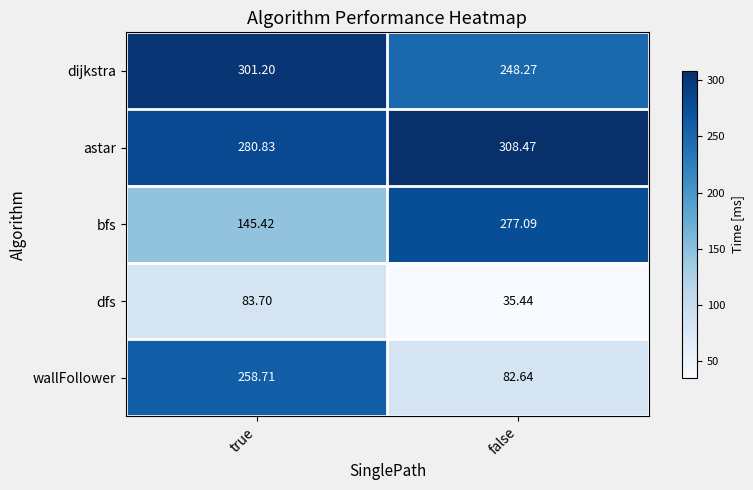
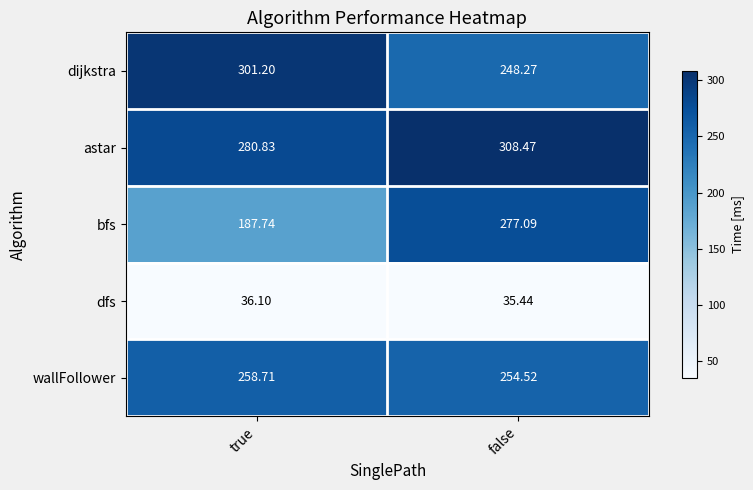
  {
    "dijkstra": {
      "true": 301.20,
      "false": 248.27
    },
    "astar": {
      "true": 280.83,
      "false": 308.47
    },
    "bfs": {
-     "true": 145.42,
+     "true": 187.74,
      "false": 277.09
    },
    "dfs": {
-     "true": 83.70,
+     "true": 36.10,
      "false": 35.44
    },
    "wallFollower": {
      "true": 258.71,
-     "false": 82.64
+     "false": 254.52
    }
  }
